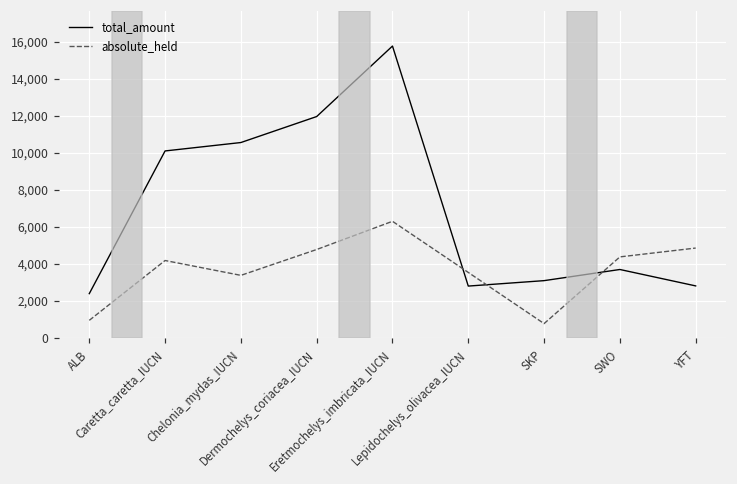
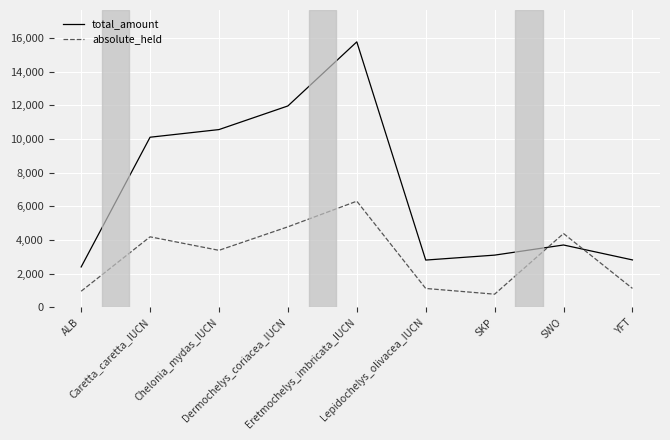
  {
    "total_amount": {
      "ALB": "2,400",
      "Caretta_caretta_IUCN": "10,100",
      "Chelonia_mydas_IUCN": "10,600",
      "Dermochelys_coriacea_IUCN": "12,000",
      "Eretmochelys_imbricata_IUCN": "15,800",
      "Lepidochelys_olivacea_IUCN": "2,800",
      "SKP": "3,100",
      "SWO": "3,700",
      "YFT": "2,800"
    },
    "absolute_held": {
      "ALB": "1,000",
      "Caretta_caretta_IUCN": "4,200",
      "Chelonia_mydas_IUCN": "3,400",
      "Dermochelys_coriacea_IUCN": "4,800",
      "Eretmochelys_imbricata_IUCN": "6,300",
-     "Lepidochelys_olivacea_IUCN": "3,500",
+     "Lepidochelys_olivacea_IUCN": "1,100",
      "SKP": "800",
      "SWO": "4,400",
-     "YFT": "4,900"
+     "YFT": "1,100"
    }
  }
